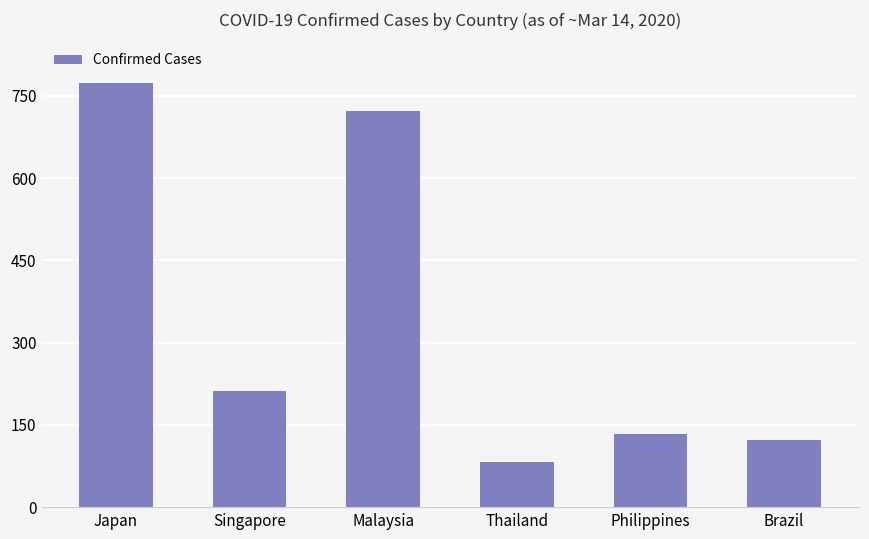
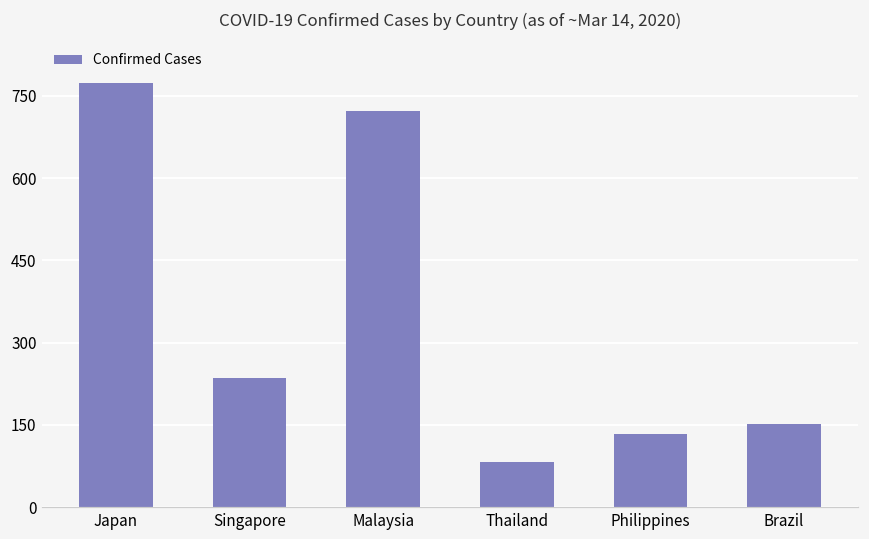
  {
    "Japan": 770,
-   "Singapore": 210,
+   "Singapore": 240,
    "Malaysia": 720,
    "Thailand": 80,
    "Philippines": 130,
-   "Brazil": 120
+   "Brazil": 150
  }
